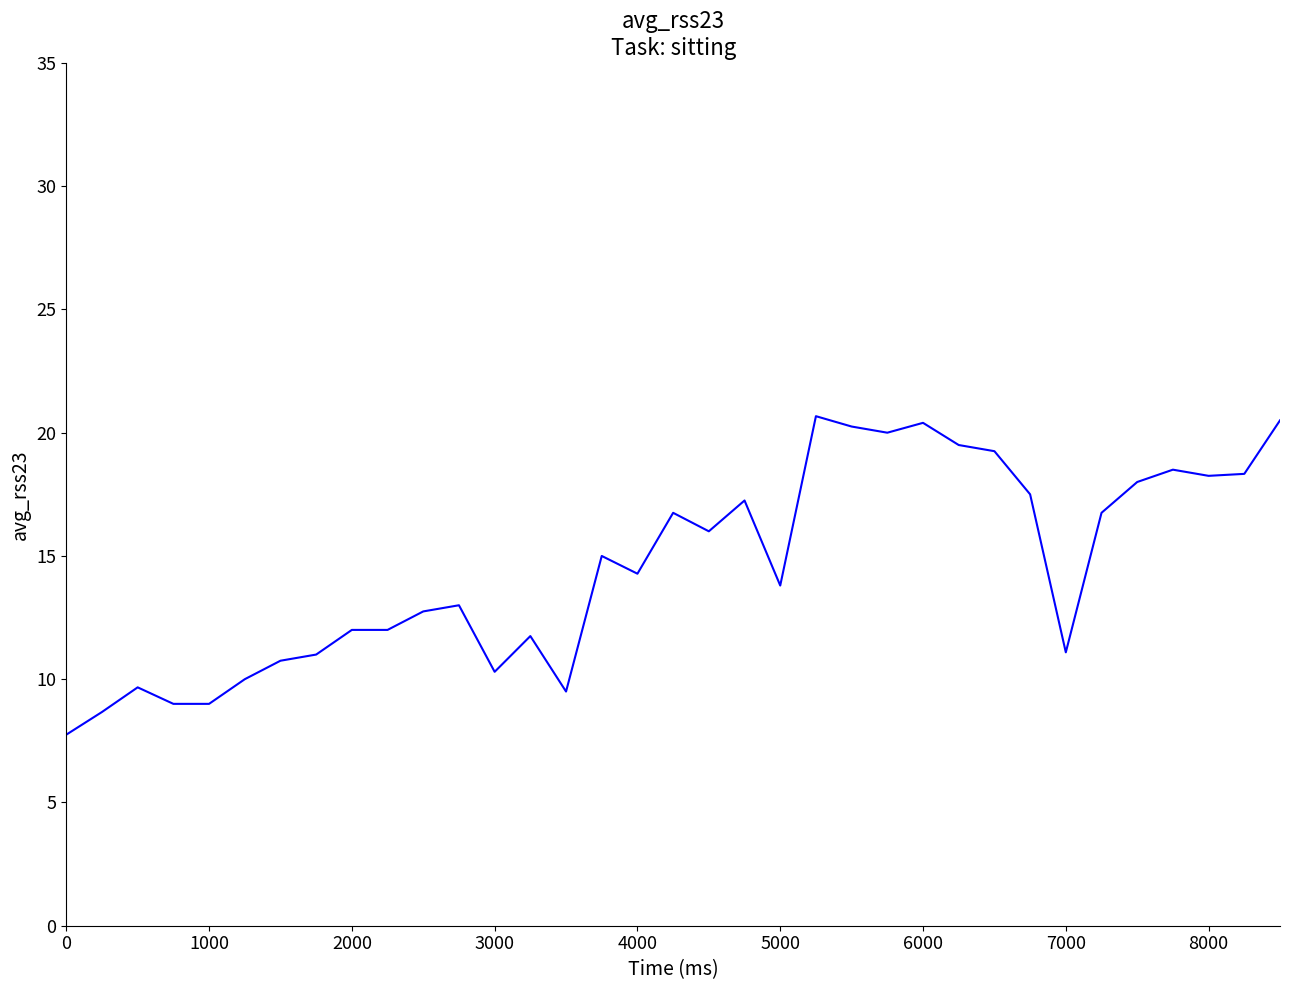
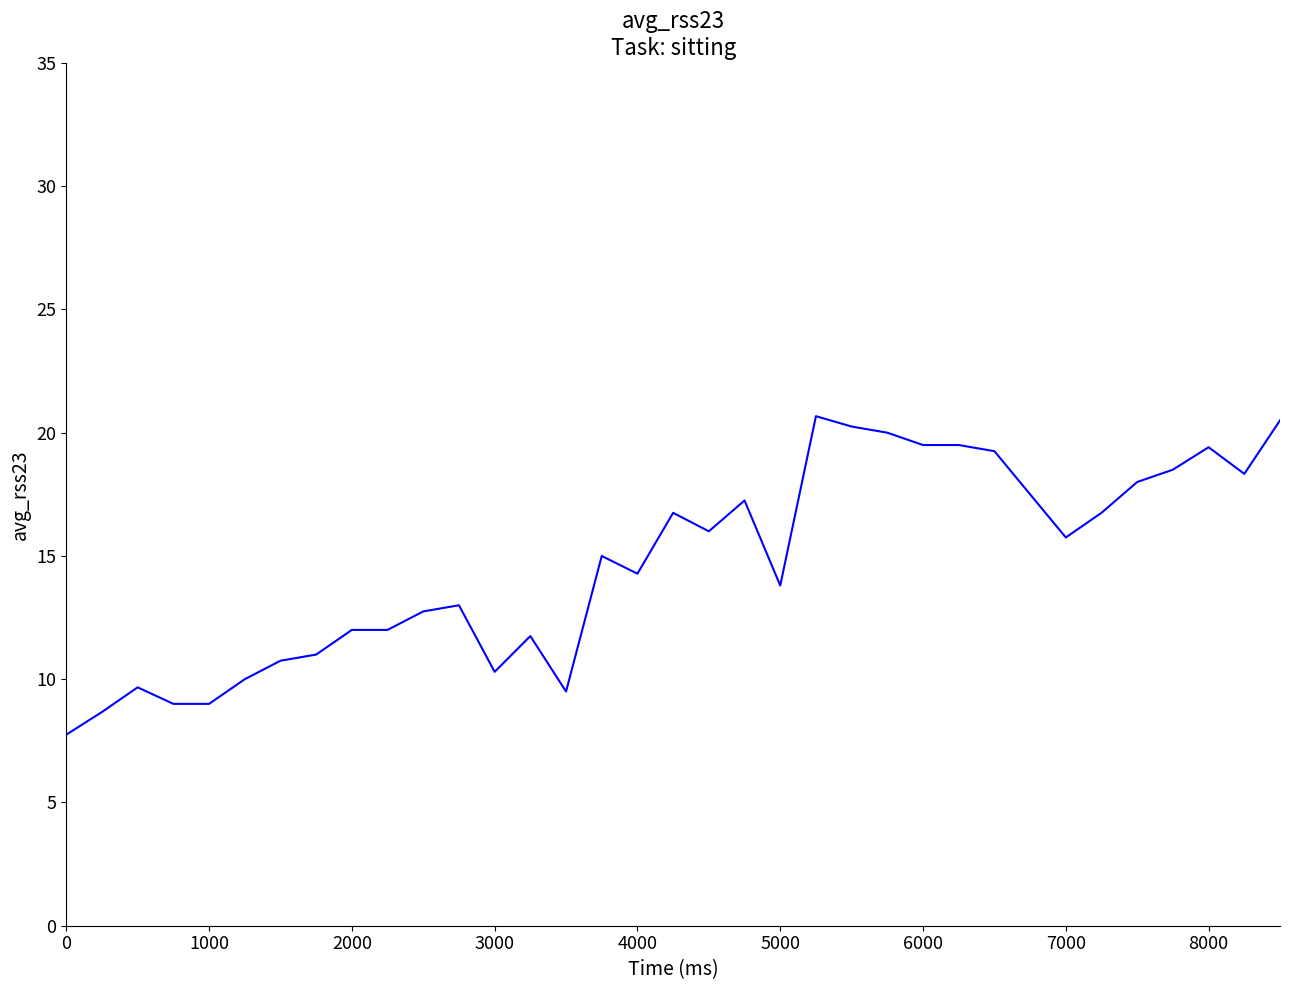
  {
    "0": 7.8,
    "1000": 9.0,
    "2000": 12.0,
    "3000": 10.3,
    "4000": 14.3,
    "5000": 13.8,
-   "6000": 20.4,
-   "7000": 11.1,
-   "8000": 18.3
+   "6000": 19.5,
+   "7000": 15.8,
+   "8000": 19.4
  }
